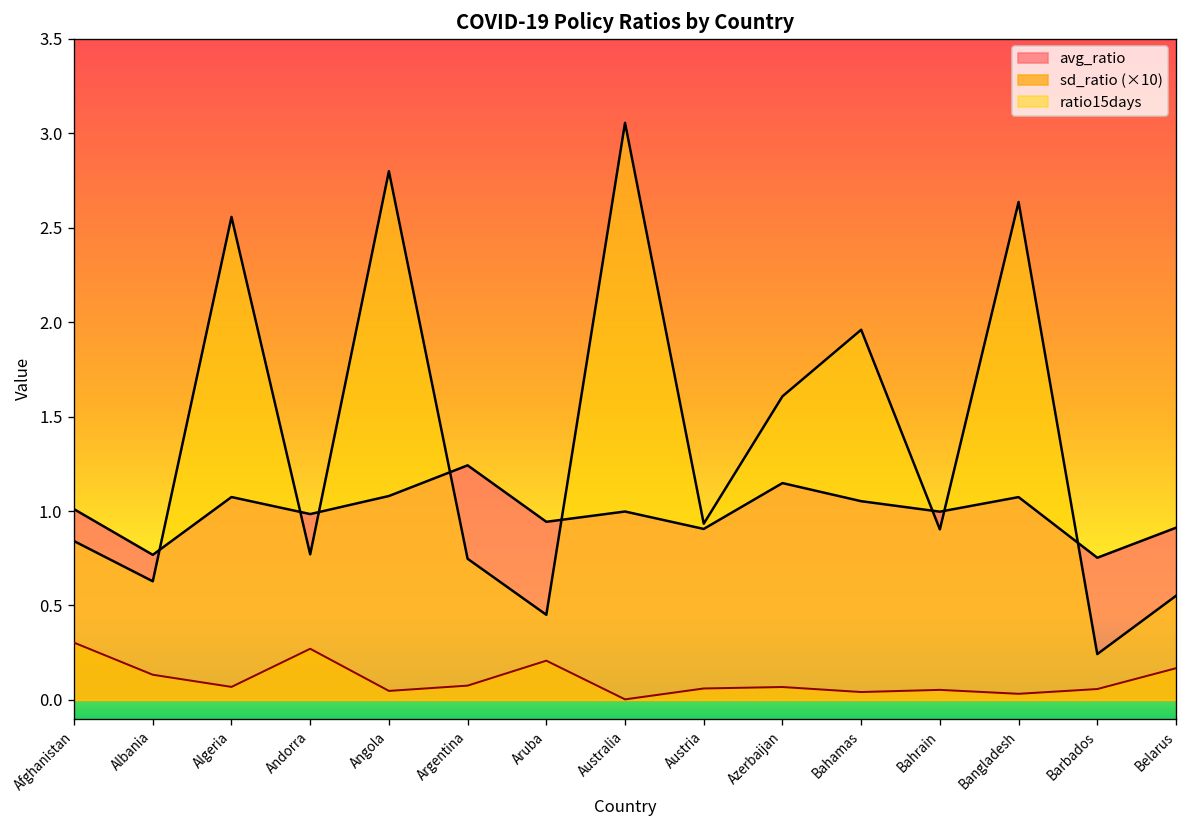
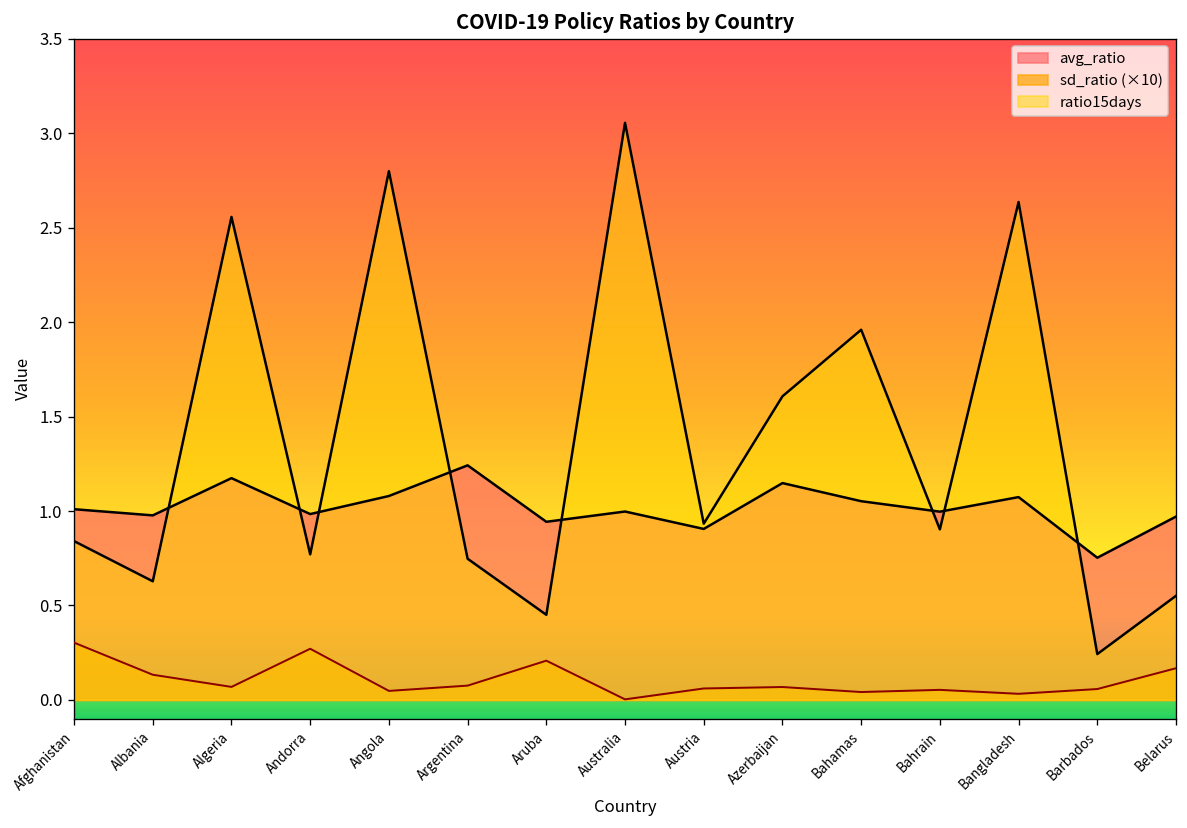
  {
    "avg_ratio": {
      "Afghanistan": 1.01,
-     "Albania": 0.77,
-     "Algeria": 1.07,
+     "Albania": 0.98,
+     "Algeria": 1.17,
      "Andorra": 0.98,
      "Angola": 1.08,
      "Argentina": 1.24,
      "Aruba": 0.94,
      "Australia": 1.00,
      "Austria": 0.91,
      "Azerbaijan": 1.15,
      "Bahamas": 1.05,
      "Bahrain": 1.00,
      "Bangladesh": 1.07,
      "Barbados": 0.75,
-     "Belarus": 0.91
+     "Belarus": 0.97
    }
  }
